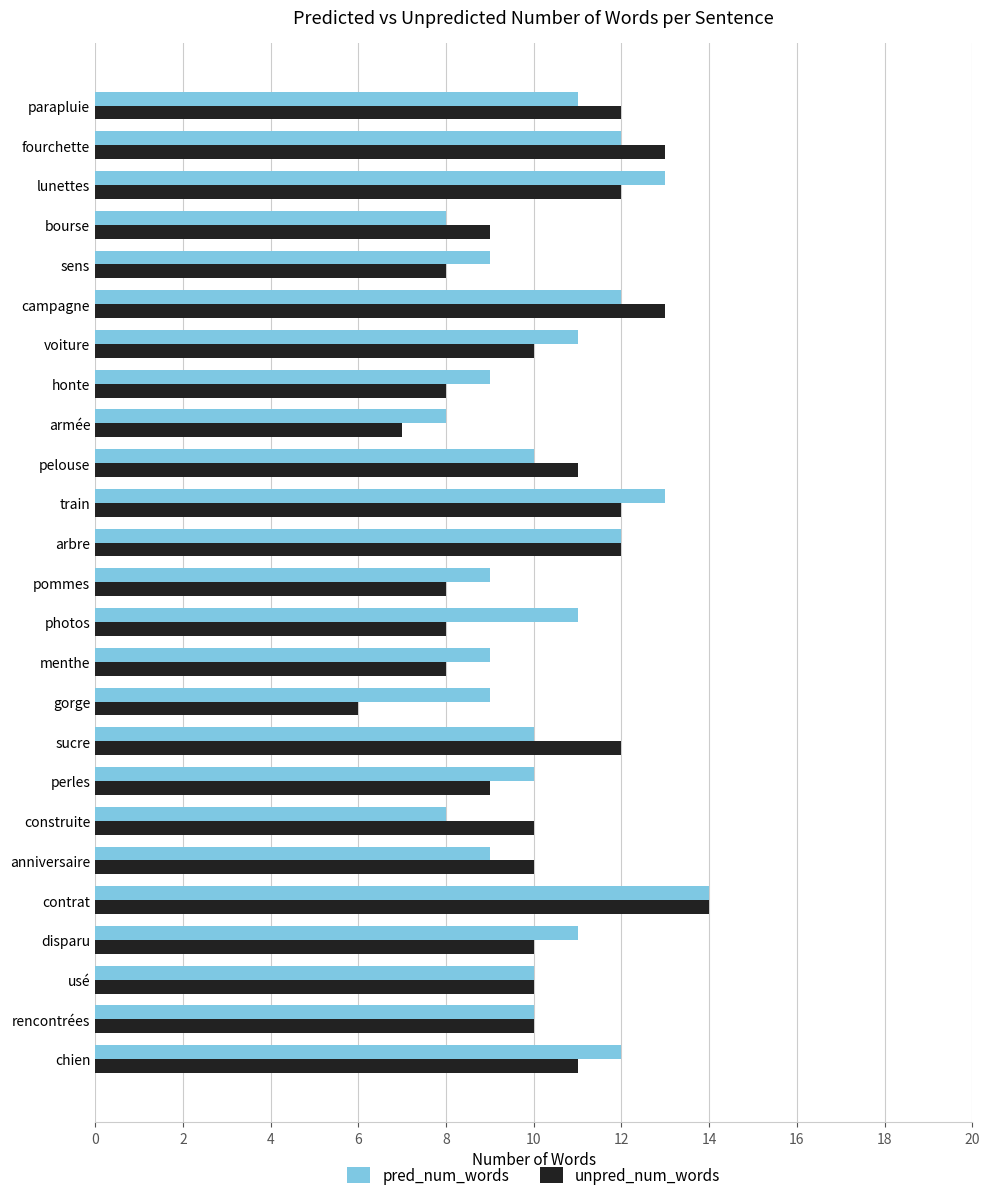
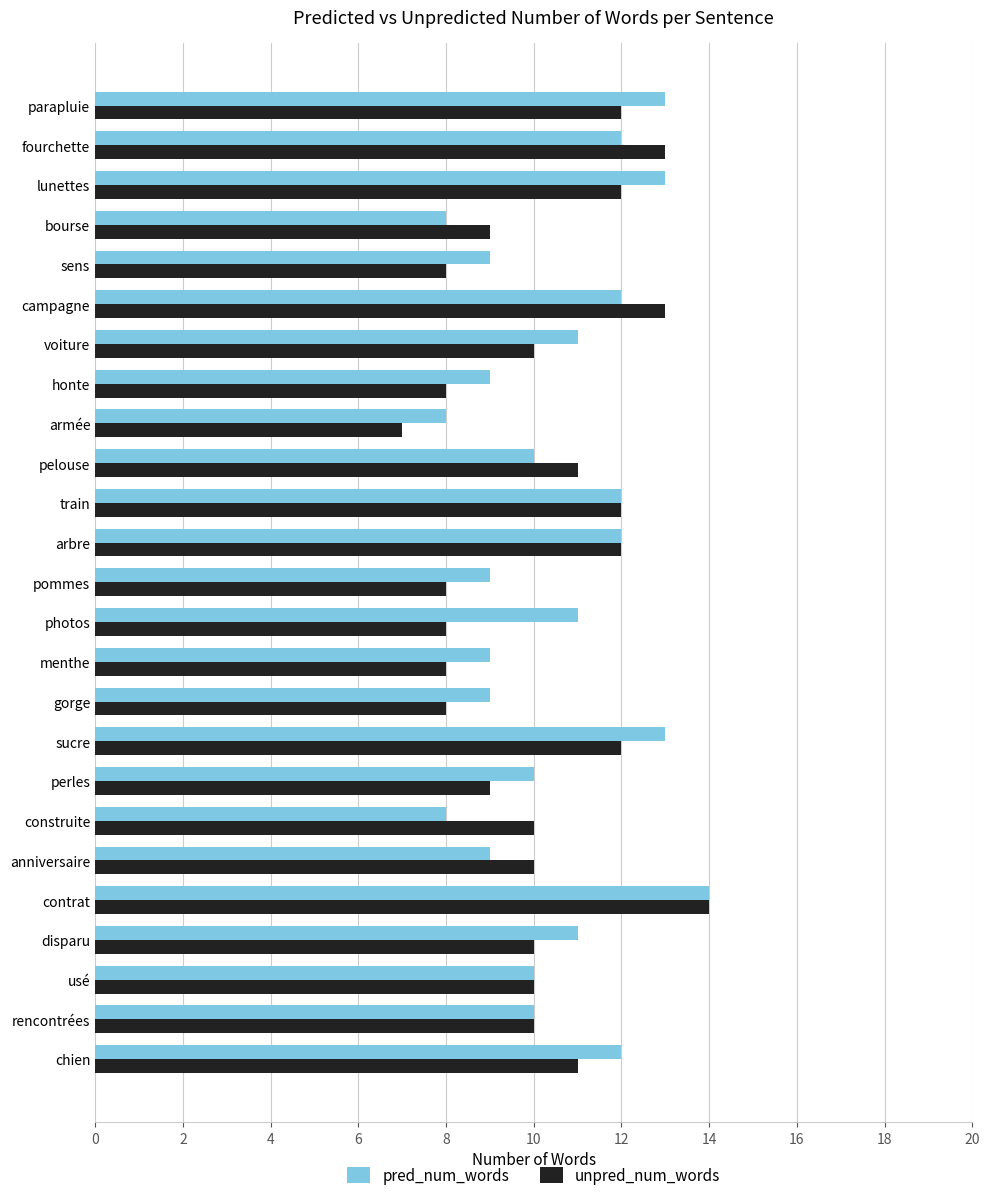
  {
    "pred_num_words": {
-     "parapluie": 11,
+     "parapluie": 13,
      "fourchette": 12,
      "lunettes": 13,
      "bourse": 8,
      "sens": 9,
      "campagne": 12,
      "voiture": 11,
      "honte": 9,
      "armée": 8,
      "pelouse": 10,
-     "train": 13,
+     "train": 12,
      "arbre": 12,
      "pommes": 9,
      "photos": 11,
      "menthe": 9,
      "gorge": 9,
-     "sucre": 10,
+     "sucre": 13,
      "perles": 10,
      "construite": 8,
      "anniversaire": 9,
      "contrat": 14,
      "disparu": 11,
      "usé": 10,
      "rencontrées": 10,
      "chien": 12
    },
    "unpred_num_words": {
      "parapluie": 12,
      "fourchette": 13,
      "lunettes": 12,
      "bourse": 9,
      "sens": 8,
      "campagne": 13,
      "voiture": 10,
      "honte": 8,
      "armée": 7,
      "pelouse": 11,
      "train": 12,
      "arbre": 12,
      "pommes": 8,
      "photos": 8,
      "menthe": 8,
-     "gorge": 6,
+     "gorge": 8,
      "sucre": 12,
      "perles": 9,
      "construite": 10,
      "anniversaire": 10,
      "contrat": 14,
      "disparu": 10,
      "usé": 10,
      "rencontrées": 10,
      "chien": 11
    }
  }
